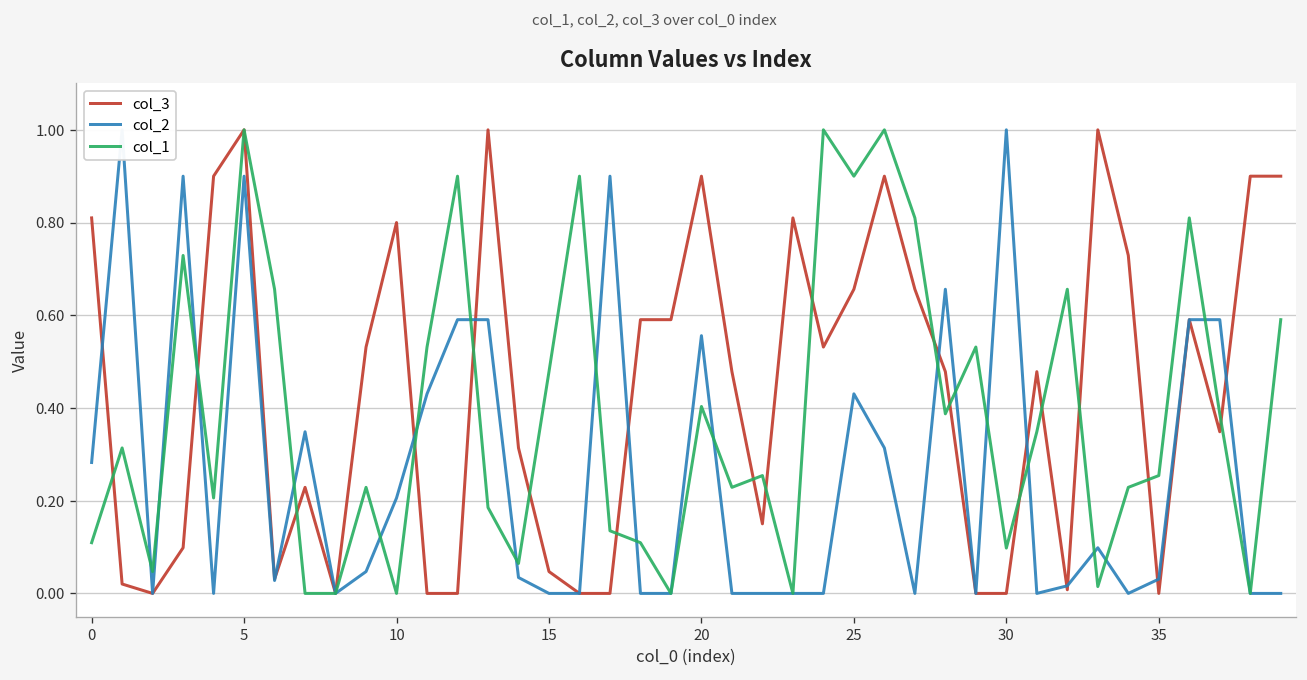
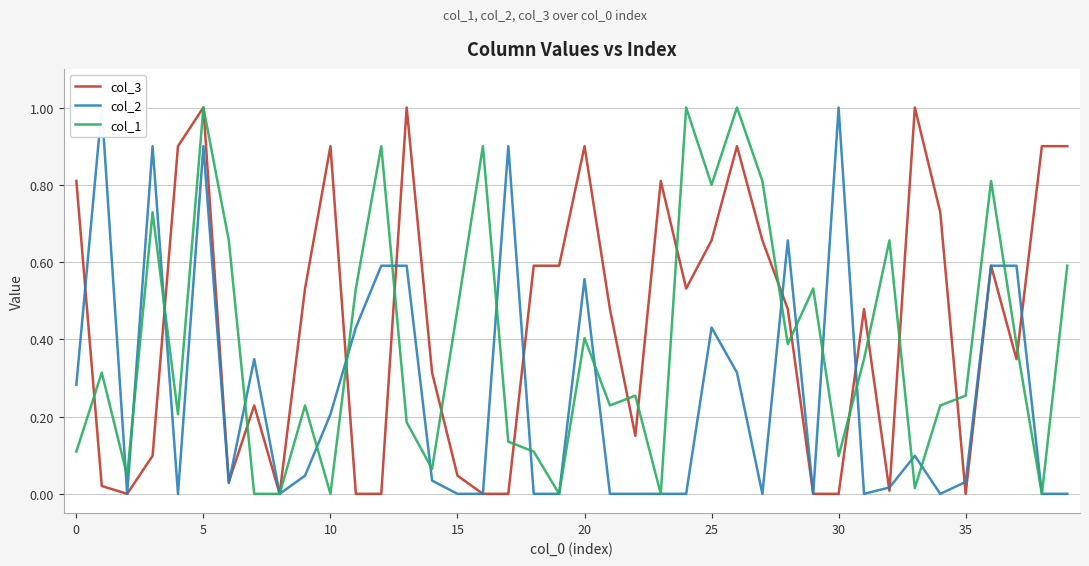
  {
    "col_3": {
      "0": 0.81,
-     "10": 0.8,
+     "10": 0.9,
      "15": 0.05,
      "20": 0.9,
      "25": 0.66,
      "30": 0.0,
      "35": 0.0
    },
    "col_2": {
      "0": 0.28,
      "5": 0.9,
      "10": 0.2,
      "15": 0.0,
      "20": 0.56,
      "25": 0.43,
      "30": 1.0,
      "35": 0.03
    },
    "col_1": {
      "0": 0.11,
      "10": 0.0,
      "15": 0.48,
      "20": 0.4,
-     "25": 0.9,
+     "25": 0.8,
      "30": 0.1,
      "35": 0.25
    }
  }
